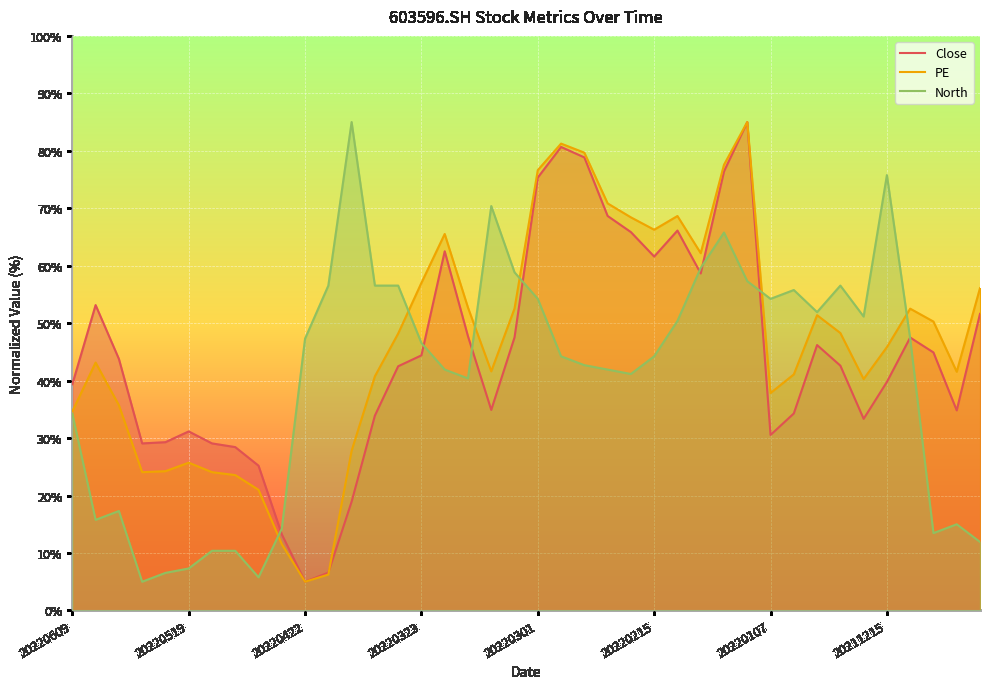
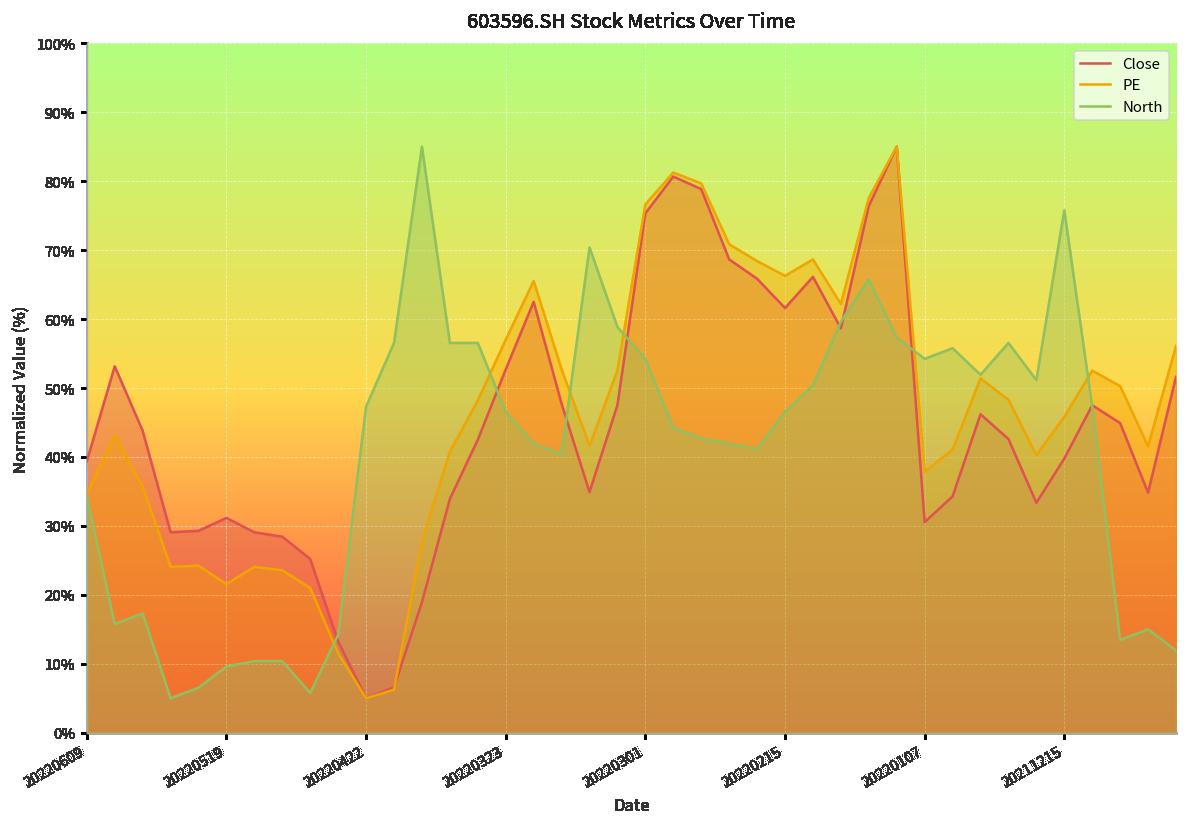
  {
    "Close": {
      "20220609": "39%",
      "20220519": "31%",
-     "20220323": "44%",
+     "20220323": "53%",
      "20220301": "75%",
      "20220215": "62%",
      "20220107": "31%",
      "20211215": "40%"
    },
    "PE": {
-     "20220519": "26%",
+     "20220519": "22%",
      "20220323": "57%",
      "20220301": "77%",
      "20220215": "66%",
      "20220107": "38%",
      "20211215": "46%"
    },
    "North": {
-     "20220519": "7%",
+     "20220519": "10%",
      "20220422": "47%",
      "20220323": "47%",
      "20220301": "54%",
-     "20220215": "44%",
+     "20220215": "47%",
      "20220107": "54%",
      "20211215": "76%"
    }
  }
